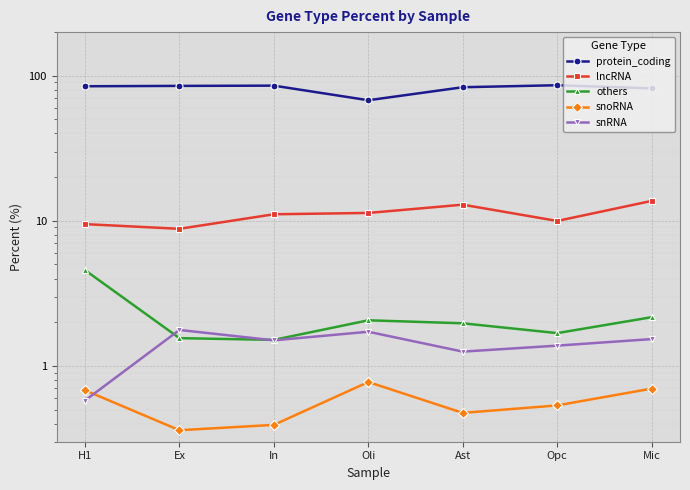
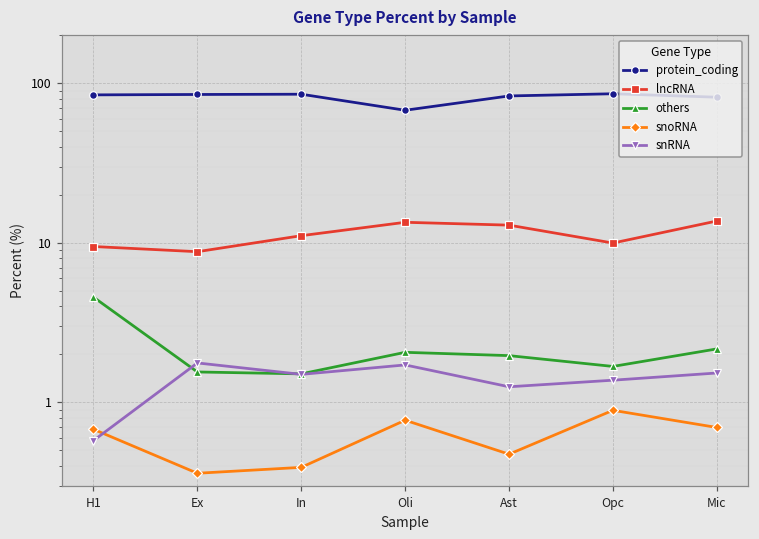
  {
    "protein_coding": {
      "H1": 80,
      "Ex": 90,
      "In": 90,
      "Oli": 70,
      "Ast": 80,
      "Opc": 90
    },
    "lncRNA": {
      "H1": 9,
      "Ex": 9,
      "In": 11,
-     "Oli": 11,
+     "Oli": 13,
      "Ast": 13,
      "Opc": 10,
      "Mic": 14
    },
    "others": {
      "H1": 4.6,
      "Ex": 1.6,
      "Oli": 2.1,
      "Ast": 2.0,
      "Opc": 1.7,
      "Mic": 2.2
    },
    "snoRNA": {
      "H1": 0.7,
      "Ex": 0.36,
      "In": 0.39,
      "Oli": 0.8,
      "Ast": 0.47,
-     "Opc": 0.53,
+     "Opc": 0.9,
      "Mic": 0.7
    },
    "snRNA": {
      "H1": 0.58,
      "Ex": 1.8,
      "Oli": 1.7,
      "Ast": 1.3,
      "Opc": 1.4,
      "Mic": 1.5
    }
  }
